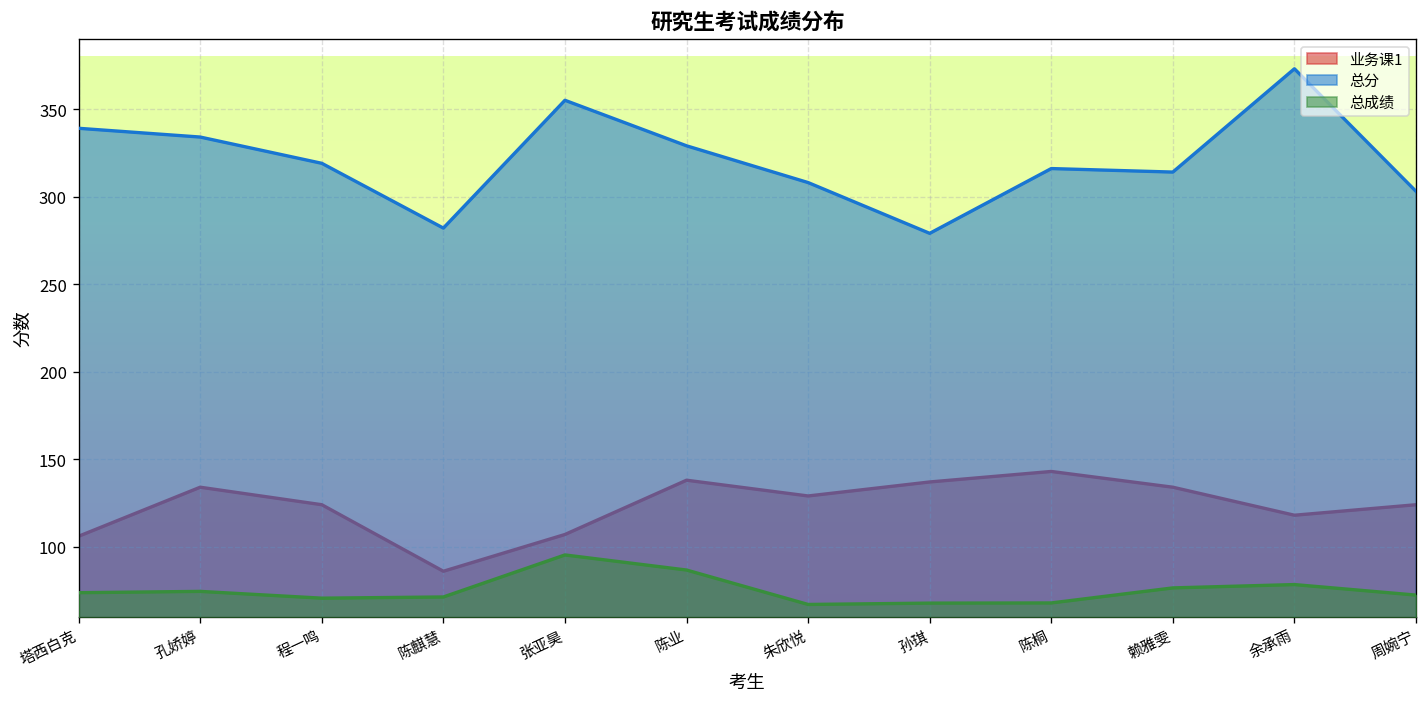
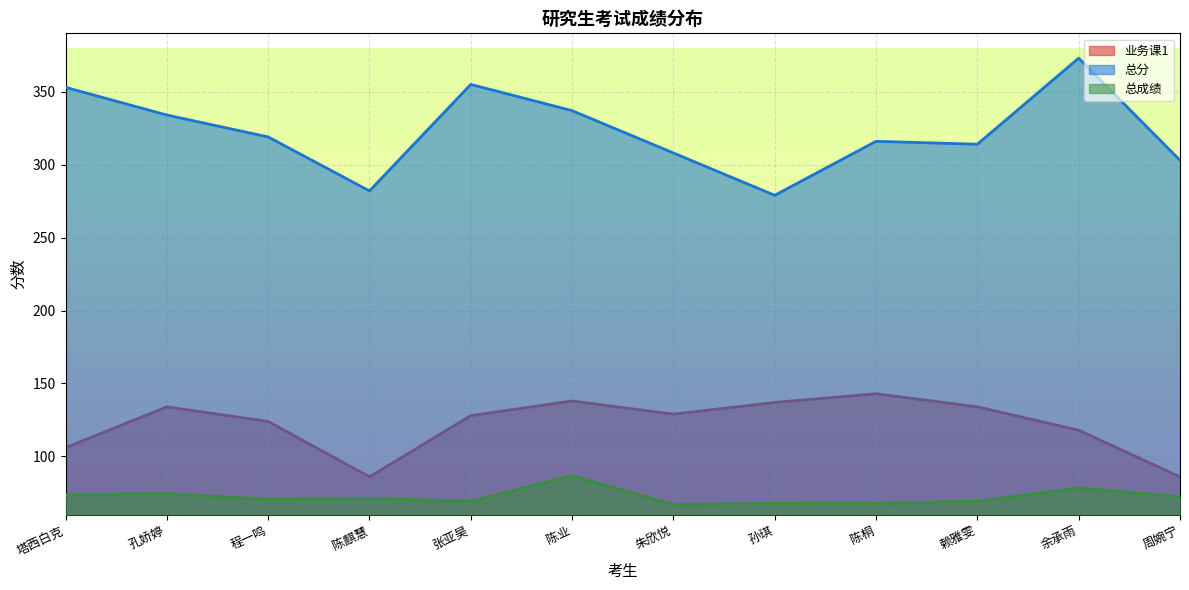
  {
    "业务课1": {
      "塔西白克": 106,
      "孔娇婷": 134,
      "程一鸣": 124,
      "陈麒慧": 86,
-     "张亚昊": 107,
+     "张亚昊": 128,
      "陈业": 138,
      "朱欣悦": 129,
      "孙琪": 137,
      "陈桐": 143,
      "赖雅雯": 134,
      "余承雨": 118,
-     "周婉宁": 124
+     "周婉宁": 86
    },
    "总分": {
-     "塔西白克": 339,
+     "塔西白克": 353,
      "孔娇婷": 334,
      "程一鸣": 319,
      "陈麒慧": 282,
      "张亚昊": 355,
-     "陈业": 329,
+     "陈业": 337,
      "朱欣悦": 308,
      "孙琪": 279,
      "陈桐": 316,
      "赖雅雯": 314,
      "余承雨": 373,
      "周婉宁": 303
    },
    "总成绩": {
      "塔西白克": 74,
      "孔娇婷": 75,
      "程一鸣": 71,
      "陈麒慧": 71,
-     "张亚昊": 95,
+     "张亚昊": 69,
      "陈业": 87,
      "朱欣悦": 67,
      "孙琪": 68,
      "陈桐": 68,
-     "赖雅雯": 76,
+     "赖雅雯": 69,
      "余承雨": 78,
      "周婉宁": 72
    }
  }
